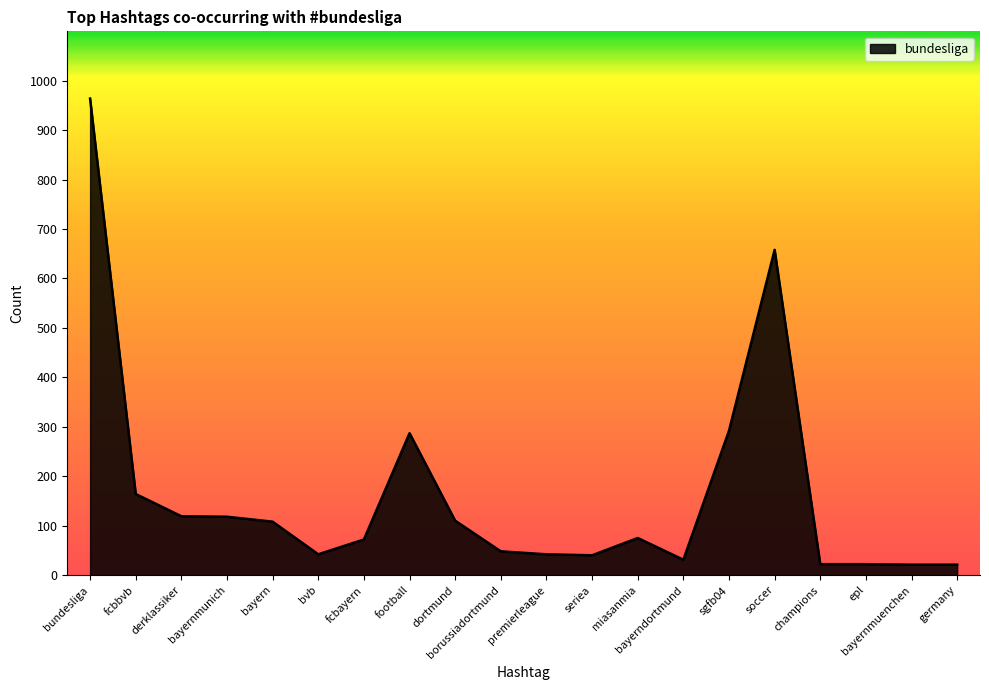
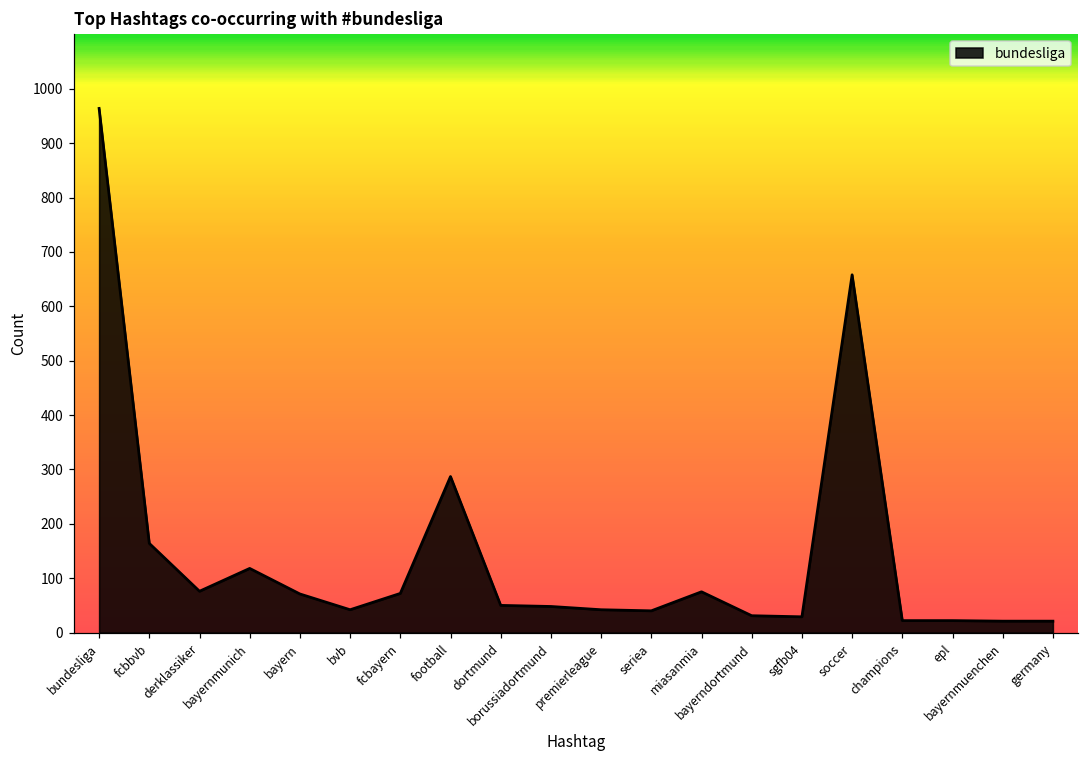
  {
    "bundesliga": 960,
    "fcbbvb": 160,
-   "derklassiker": 120,
+   "derklassiker": 80,
    "bayernmunich": 120,
-   "bayern": 110,
+   "bayern": 70,
    "bvb": 40,
    "fcbayern": 70,
    "football": 290,
-   "dortmund": 110,
+   "dortmund": 50,
    "borussiadortmund": 50,
    "premierleague": 40,
    "seriea": 40,
    "miasanmia": 80,
    "bayerndortmund": 30,
-   "sgfb04": 290,
+   "sgfb04": 30,
    "soccer": 660,
    "champions": 20,
    "epl": 20,
    "bayernmuenchen": 20,
    "germany": 20
  }
